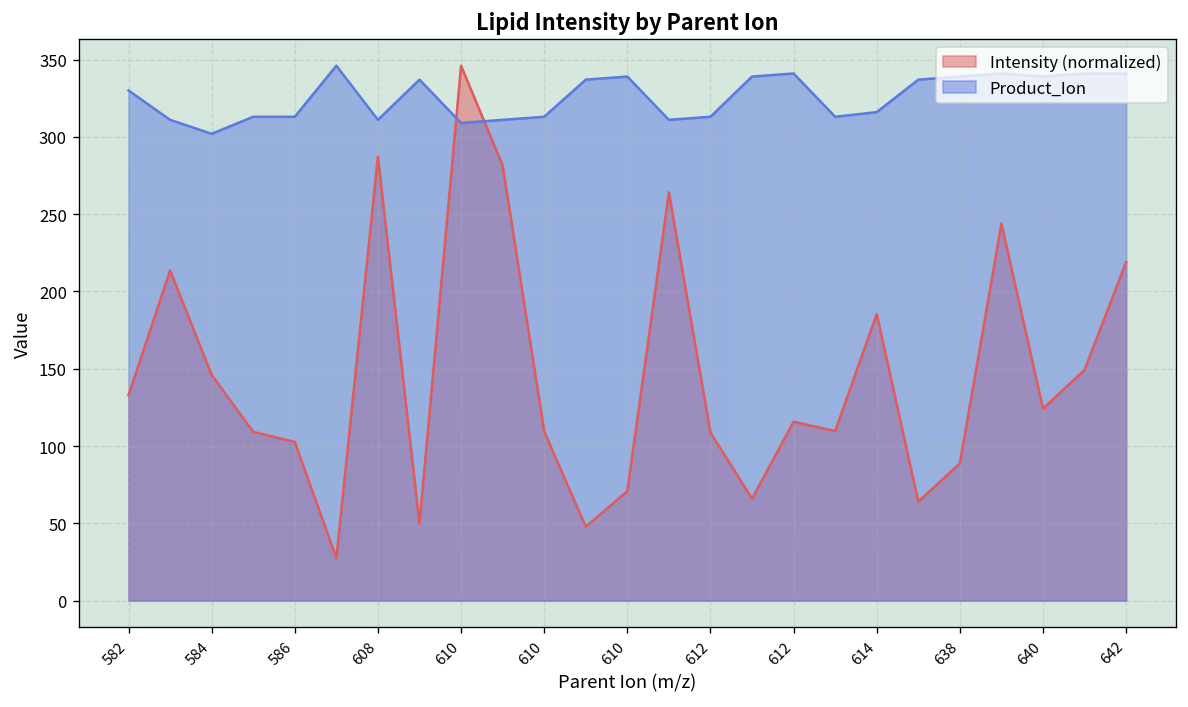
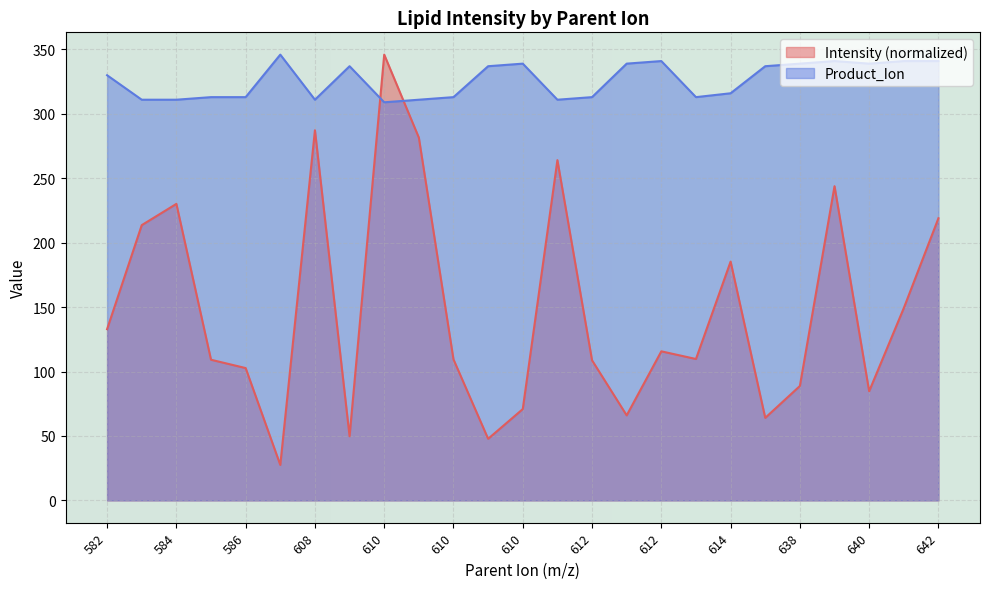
  {
    "Intensity (normalized)": {
      "582": 133,
-     "584": 146,
+     "584": 230,
      "586": 103,
      "608": 287,
      "614": 185,
      "638": 89,
-     "640": 124,
+     "640": 85,
      "642": 219
    },
    "Product_Ion": {
      "582": 330,
-     "584": 302,
+     "584": 311,
      "586": 313,
      "608": 311,
      "614": 316
    }
  }
